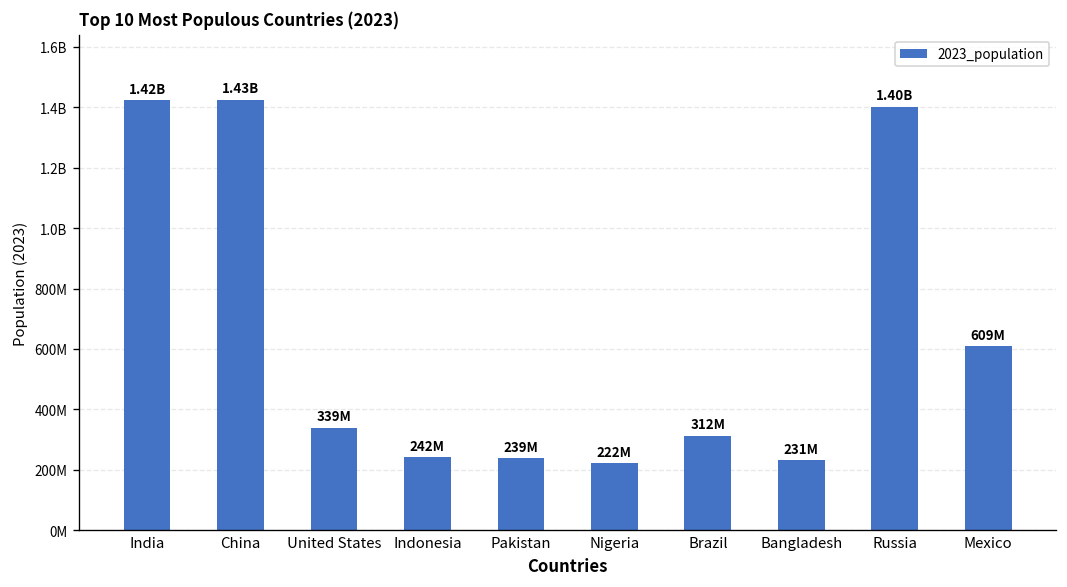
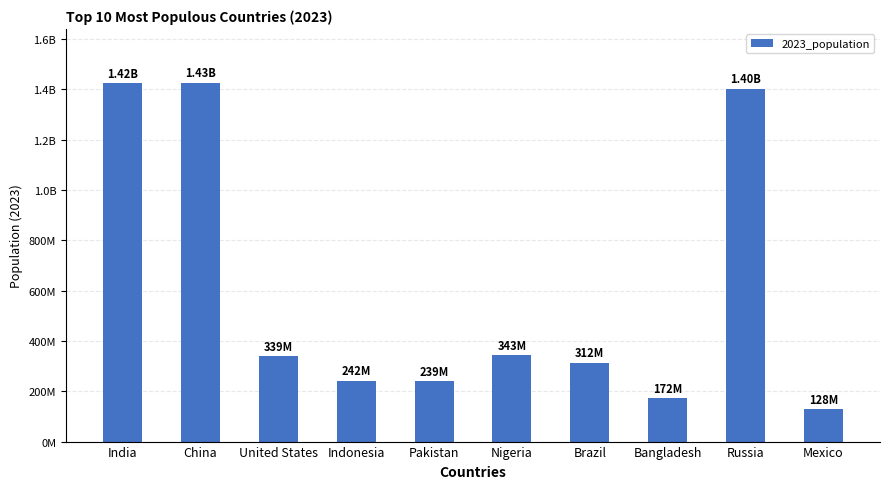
  {
    "India": "1.42B",
    "China": "1.43B",
    "United States": "339M",
    "Indonesia": "242M",
    "Pakistan": "239M",
-   "Nigeria": "222M",
+   "Nigeria": "343M",
    "Brazil": "312M",
-   "Bangladesh": "231M",
+   "Bangladesh": "172M",
    "Russia": "1.40B",
-   "Mexico": "609M"
+   "Mexico": "128M"
  }
